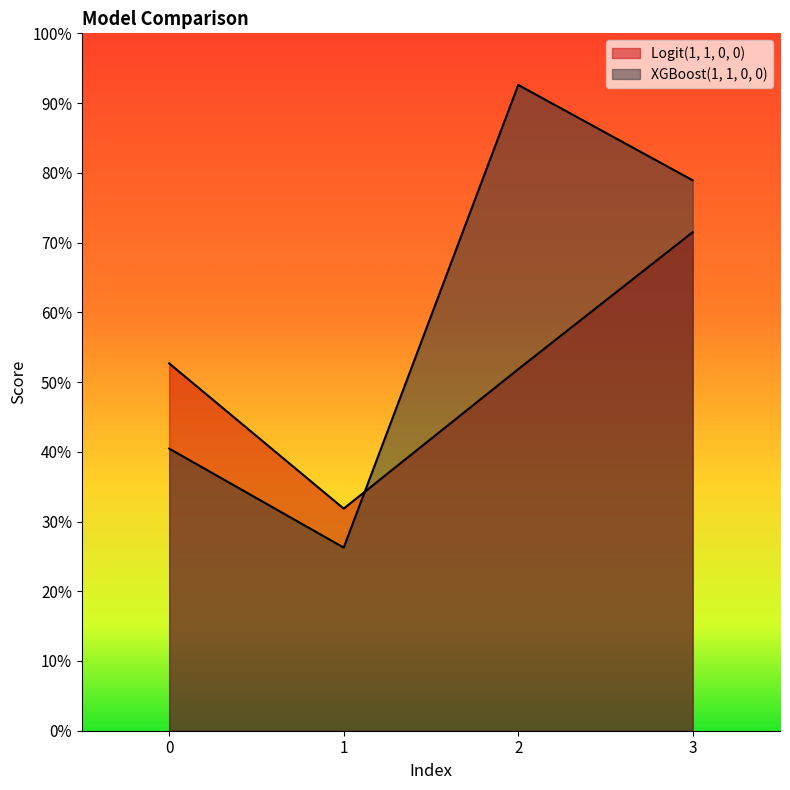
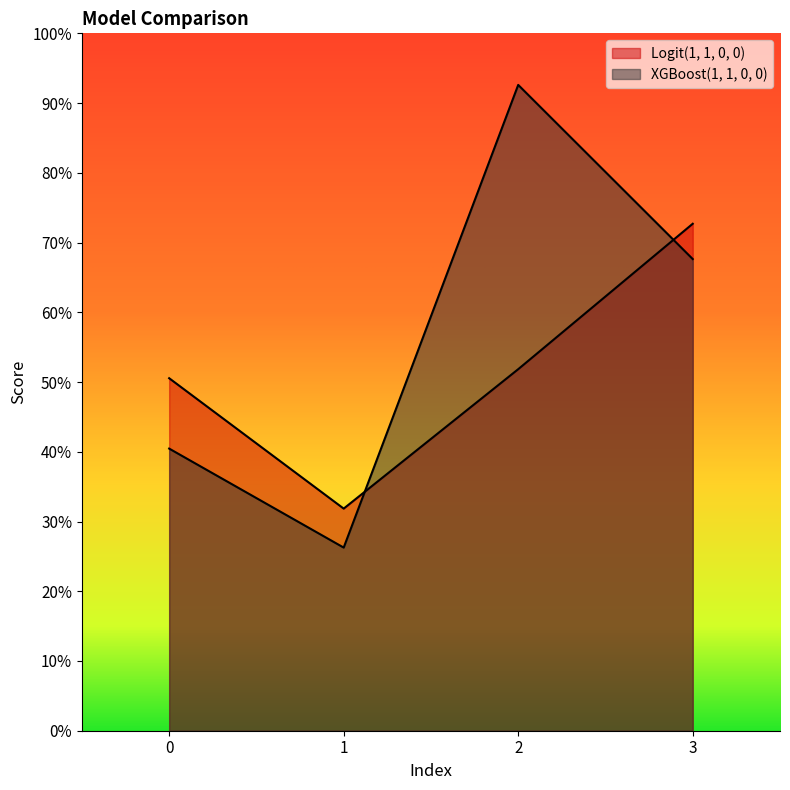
  {
    "Logit(1, 1, 0, 0)": {
-     "0": "53%",
+     "0": "51%",
      "1": "32%",
      "2": "52%",
-     "3": "71%"
+     "3": "73%"
    },
    "XGBoost(1, 1, 0, 0)": {
      "0": "40%",
      "1": "26%",
      "2": "93%",
-     "3": "79%"
+     "3": "68%"
    }
  }
